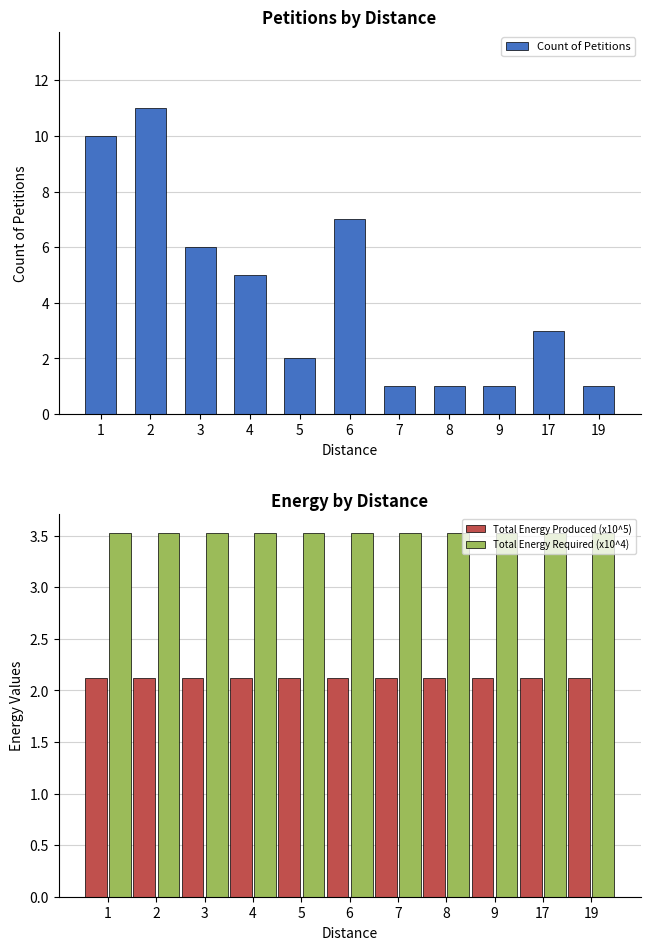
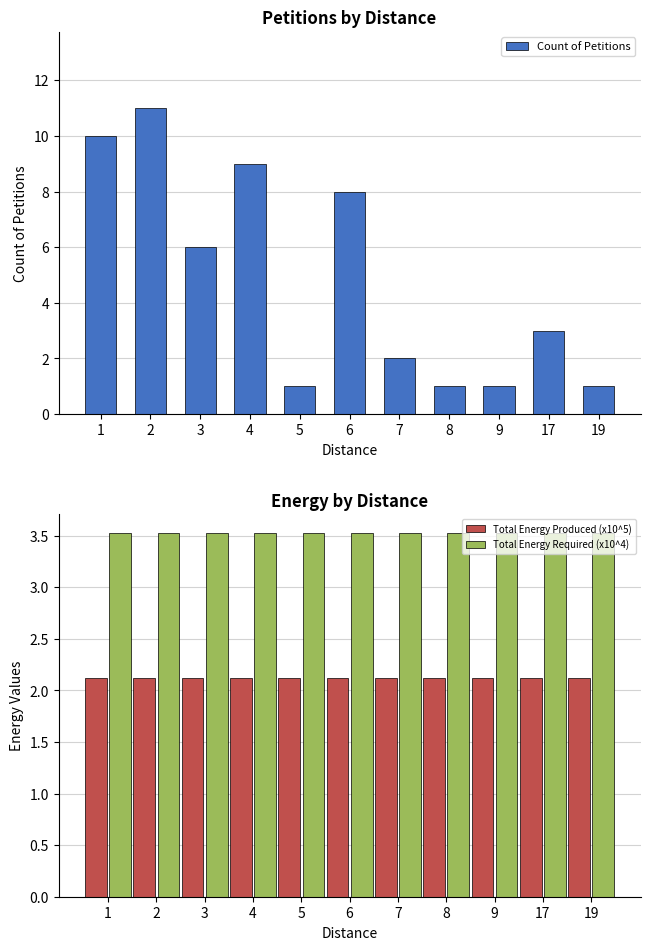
  {
    "Petitions by Distance": {
      "1": 10,
      "2": 11,
      "3": 6,
-     "4": 5,
-     "5": 2,
-     "6": 7,
-     "7": 1,
+     "4": 9,
+     "5": 1,
+     "6": 8,
+     "7": 2,
      "8": 1,
      "9": 1,
      "17": 3,
      "19": 1
    },
    "Energy by Distance": {
      "Total Energy Produced (x10^5)": {
        "1": 2.12,
        "2": 2.12,
        "3": 2.12,
        "4": 2.12,
        "5": 2.12,
        "6": 2.12,
        "7": 2.12,
        "8": 2.12,
        "9": 2.12,
        "17": 2.12,
        "19": 2.12
      },
      "Total Energy Required (x10^4)": {
        "1": 3.53,
        "2": 3.53,
        "3": 3.53,
        "4": 3.53,
        "5": 3.53,
        "6": 3.53,
        "7": 3.53,
        "8": 3.53
      }
    }
  }
